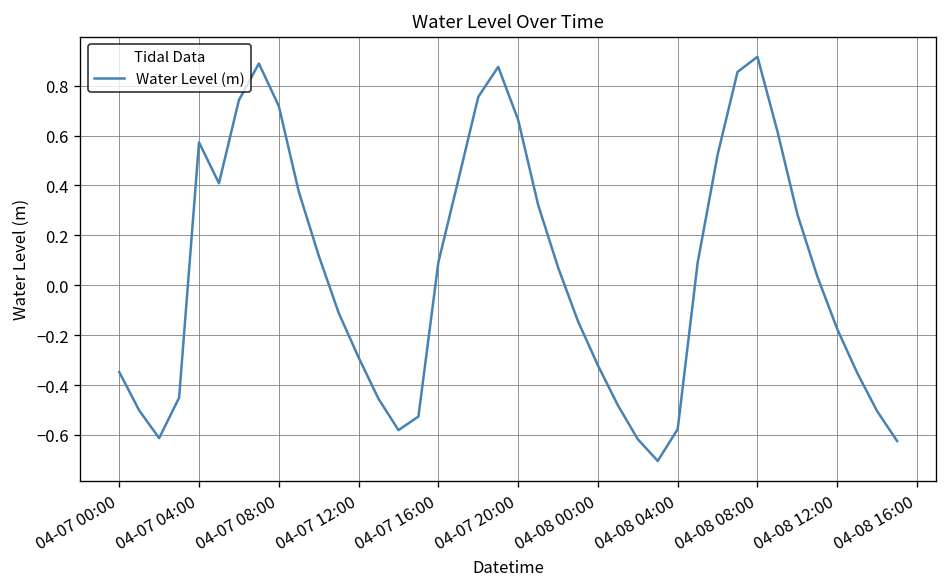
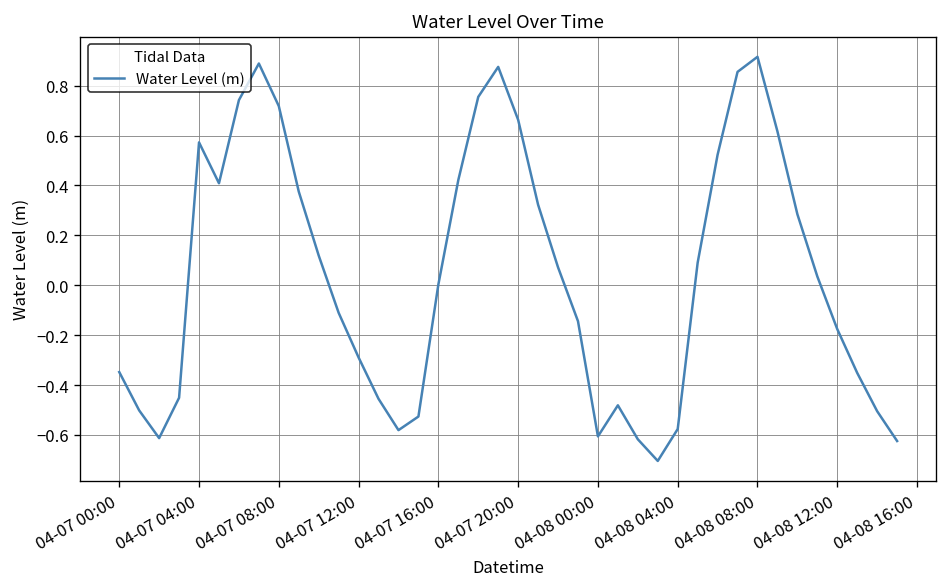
  {
    "04-07 00:00": -0.35,
    "04-07 04:00": 0.57,
    "04-07 08:00": 0.72,
    "04-07 12:00": -0.29,
-   "04-07 16:00": 0.09,
+   "04-07 16:00": 0.00,
    "04-07 20:00": 0.66,
-   "04-08 00:00": -0.32,
+   "04-08 00:00": -0.61,
    "04-08 04:00": -0.58,
    "04-08 08:00": 0.92,
    "04-08 12:00": -0.18
  }
